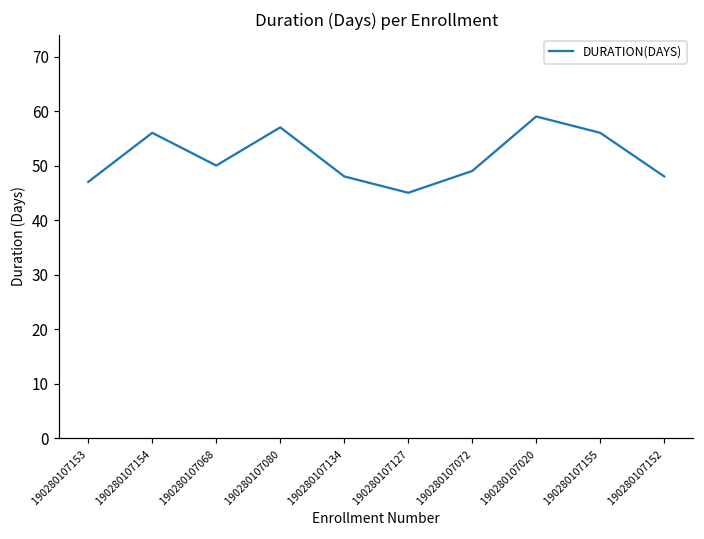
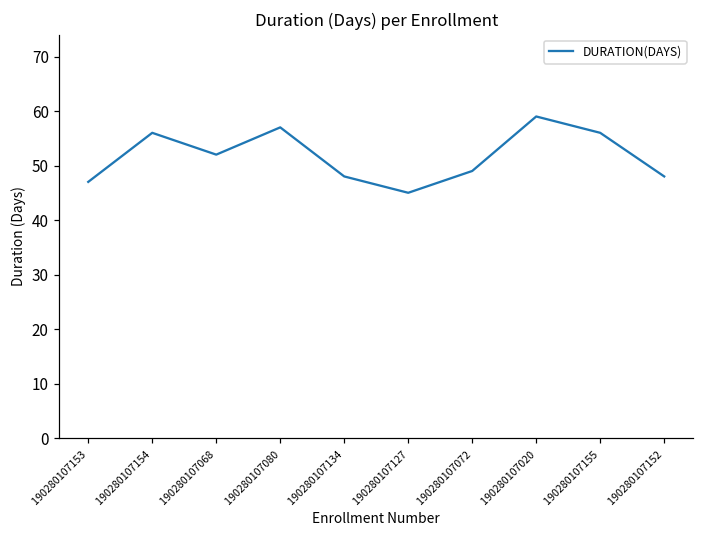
  {
    "190280107153": 47,
    "190280107154": 56,
-   "190280107068": 50,
+   "190280107068": 52,
    "190280107080": 57,
    "190280107134": 48,
    "190280107127": 45,
    "190280107072": 49,
    "190280107020": 59,
    "190280107155": 56,
    "190280107152": 48
  }
